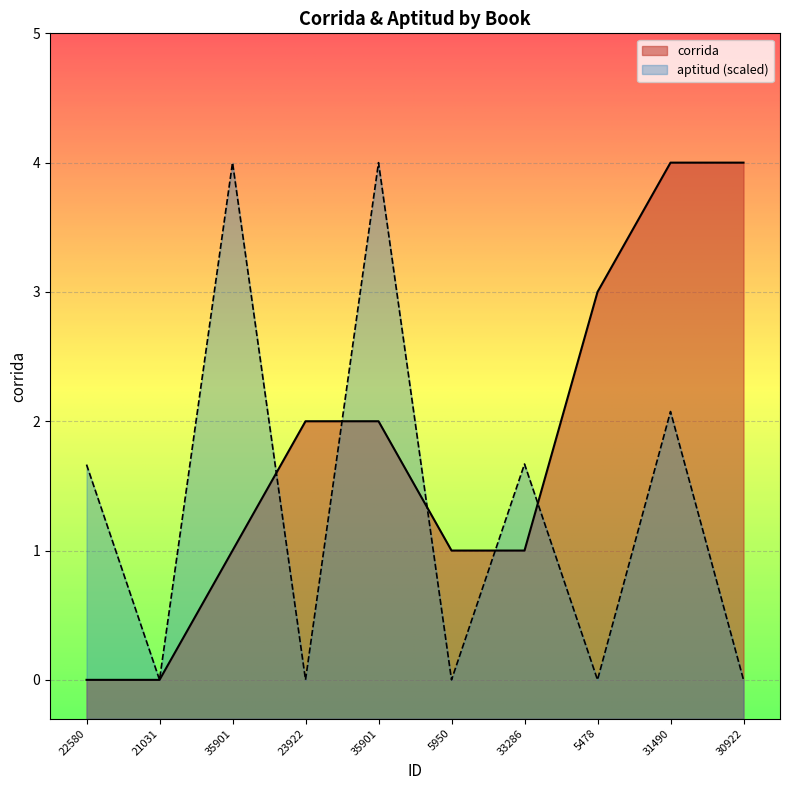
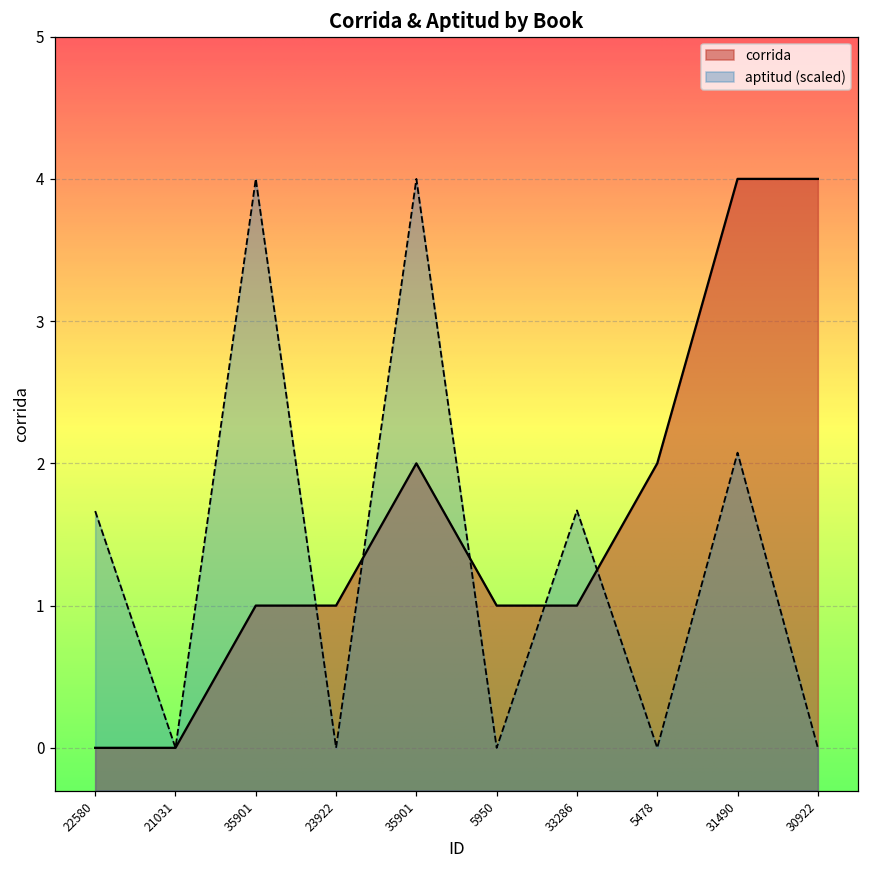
  {
    "corrida": {
      "22580": 0,
-     "23922": 2,
+     "23922": 1,
      "5950": 1,
      "33286": 1,
-     "5478": 3,
+     "5478": 2,
      "31490": 4,
      "30922": 4
    },
    "aptitud (scaled)": {
      "22580": 1.66,
      "23922": 0,
      "5950": 0,
      "33286": 1.67,
      "5478": 0,
      "31490": 2.08,
      "30922": 0
    }
  }
